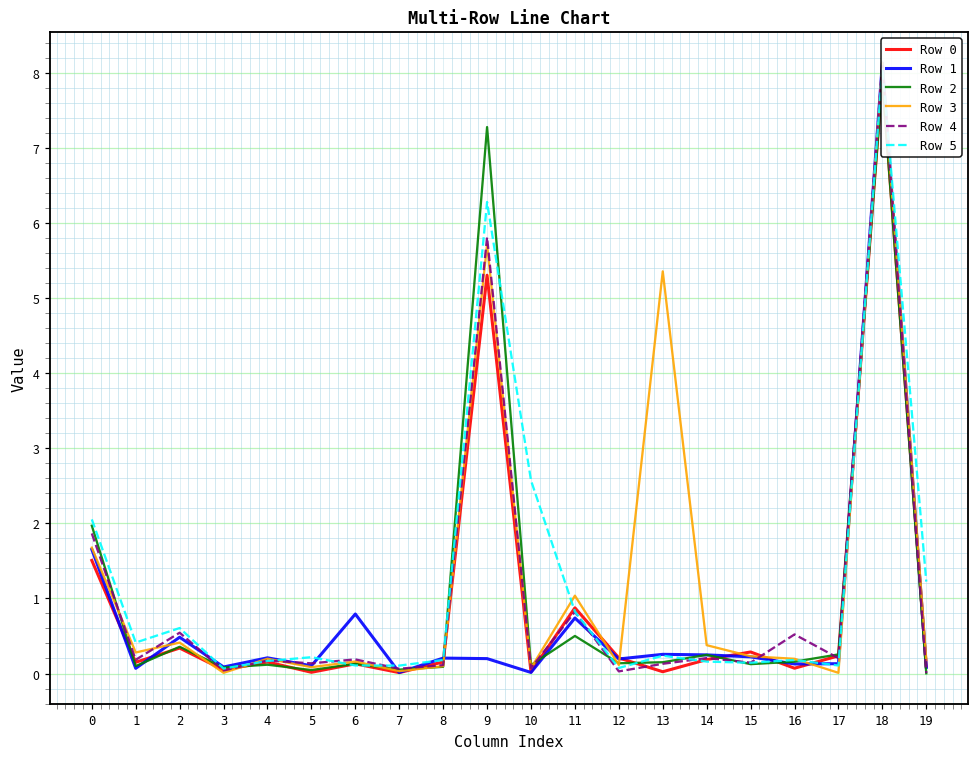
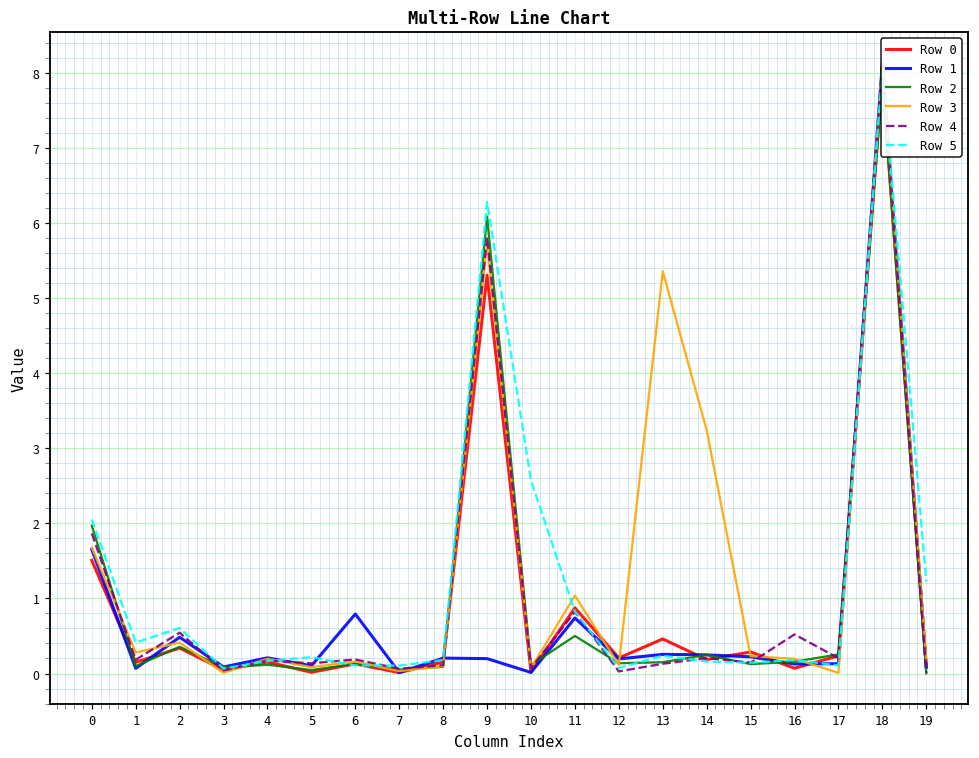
  {
    "Row 0": {
      "0": 1.5,
      "9": 5.3,
      "11": 0.9,
-     "13": 0.0,
+     "13": 0.5,
      "15": 0.3,
      "16": 0.1
    },
    "Row 1": {
      "2": 0.5,
      "6": 0.8,
      "9": 0.2,
      "11": 0.7
    },
    "Row 2": {
      "0": 2.0,
-     "9": 7.3,
+     "9": 6.1,
      "10": 0.1,
      "11": 0.5
    },
    "Row 3": {
      "1": 0.3,
      "2": 0.4,
      "9": 5.7,
      "11": 1.0,
      "13": 5.4,
-     "14": 0.4,
+     "14": 3.2,
      "17": 0.0,
      "19": 0.2
    },
    "Row 4": {
      "0": 1.9,
      "2": 0.5,
      "9": 5.8,
      "12": 0.0,
      "16": 0.5
    },
    "Row 5": {
      "0": 2.1,
      "1": 0.4,
      "2": 0.6,
      "5": 0.2,
      "7": 0.1,
      "9": 6.3,
      "10": 2.6,
      "12": 0.1,
      "19": 1.2
    }
  }
